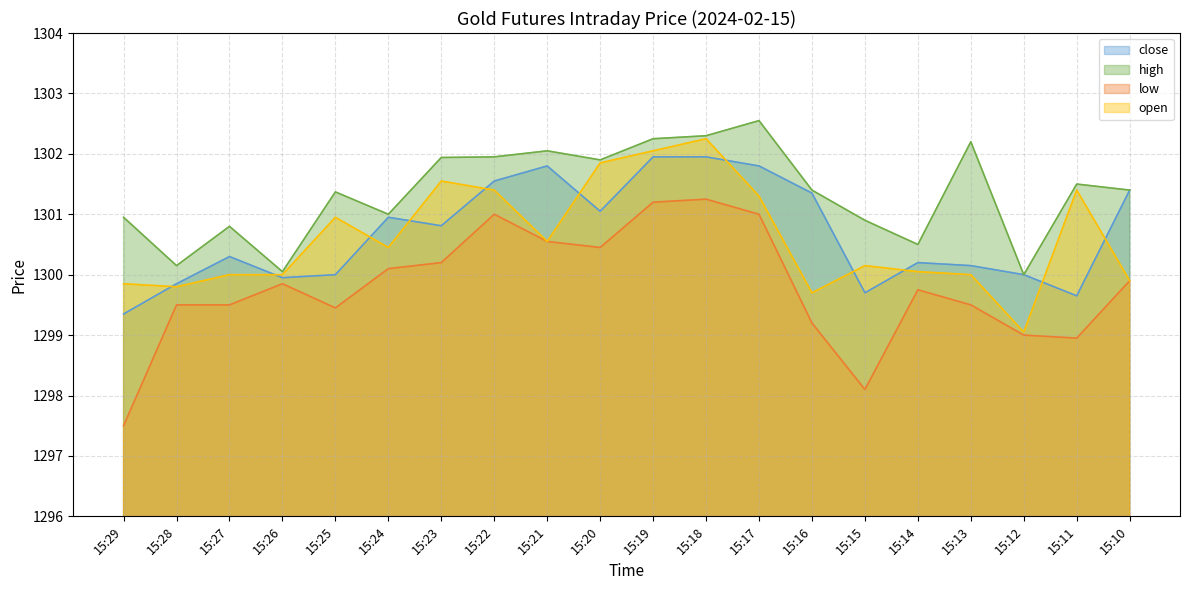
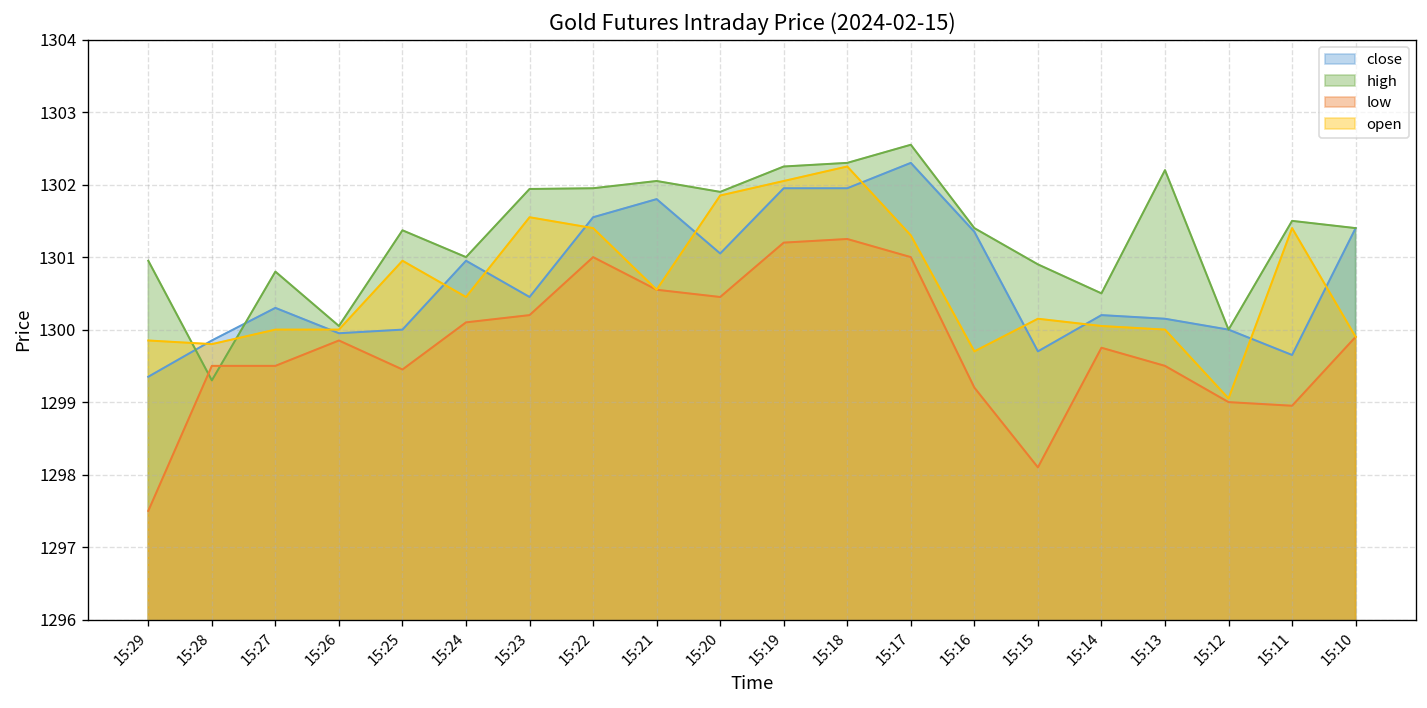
  {
    "close": {
      "15:29": 1299.4,
      "15:28": 1299.9,
      "15:27": 1300.3,
      "15:26": 1300.0,
      "15:25": 1300.0,
      "15:24": 1301.0,
-     "15:23": 1300.8,
+     "15:23": 1300.5,
      "15:22": 1301.6,
      "15:21": 1301.8,
      "15:20": 1301.1,
      "15:19": 1302.0,
      "15:18": 1302.0,
-     "15:17": 1301.8,
+     "15:17": 1302.3,
      "15:16": 1301.4,
      "15:15": 1299.7,
      "15:14": 1300.2,
      "15:13": 1300.2,
      "15:11": 1299.7
    },
    "high": {
      "15:29": 1301.0,
-     "15:28": 1300.2,
+     "15:28": 1299.3,
      "15:27": 1300.8,
      "15:26": 1300.1,
      "15:25": 1301.4,
      "15:24": 1301.0,
      "15:23": 1301.9,
      "15:22": 1302.0,
      "15:21": 1302.1,
      "15:20": 1301.9,
      "15:19": 1302.3,
      "15:18": 1302.3,
      "15:17": 1302.6,
      "15:16": 1301.4,
      "15:15": 1300.9,
      "15:14": 1300.5,
      "15:13": 1302.2,
      "15:11": 1301.5
    }
  }
